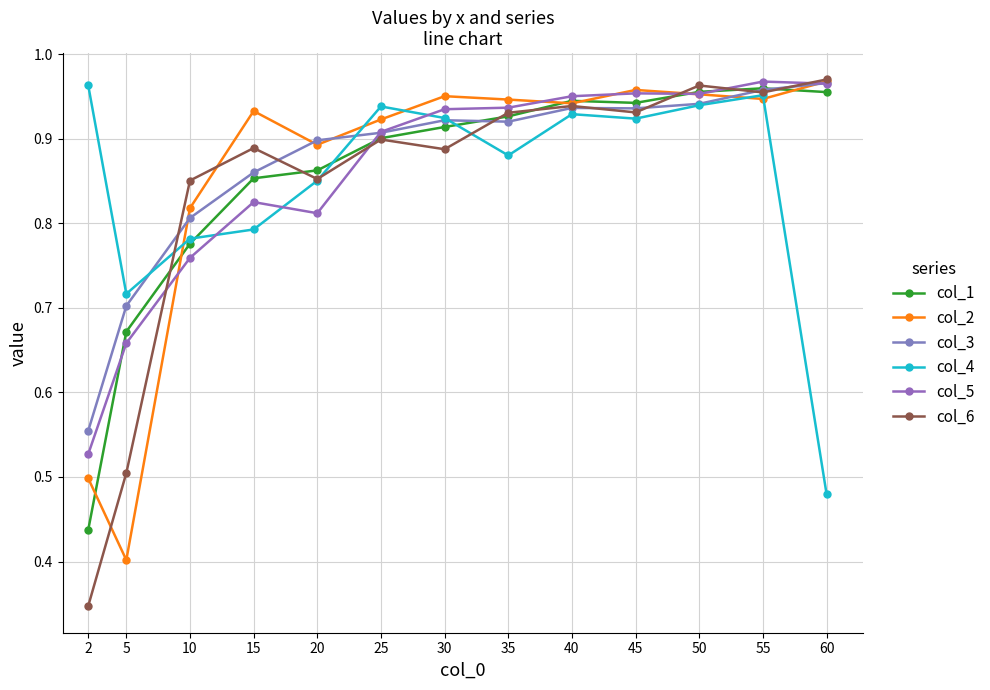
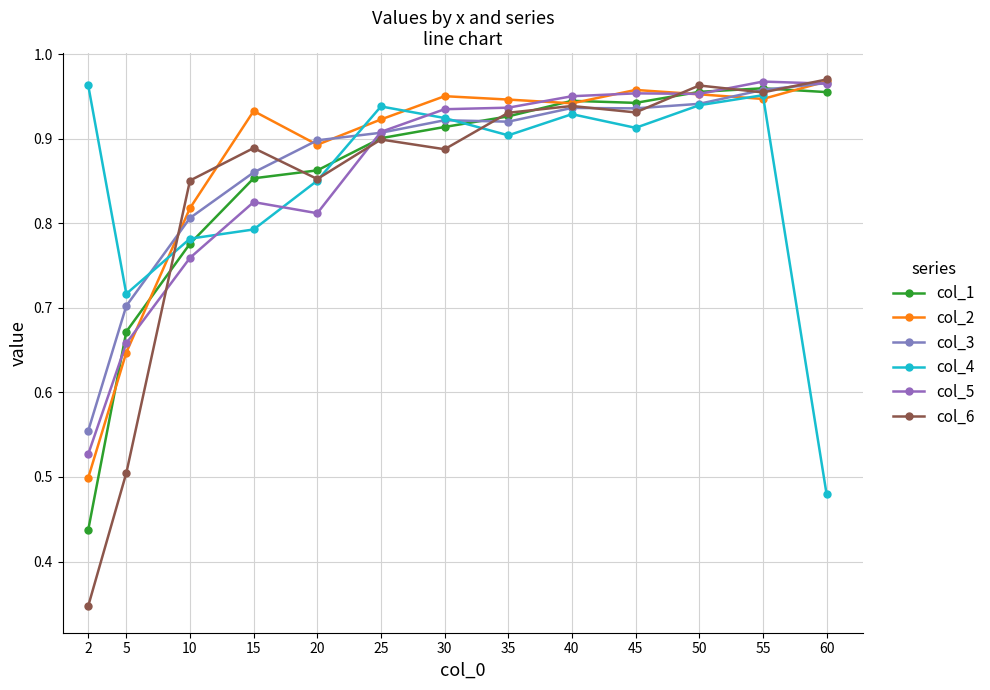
  {
    "col_1": {
      "2": 0.44,
      "5": 0.67,
      "10": 0.78,
      "15": 0.85,
      "20": 0.86,
      "30": 0.91,
      "35": 0.93,
      "45": 0.94,
      "60": 0.96
    },
    "col_2": {
      "2": 0.50,
-     "5": 0.40,
+     "5": 0.65,
      "10": 0.82,
      "15": 0.93,
      "20": 0.89,
      "25": 0.92,
      "30": 0.95,
      "35": 0.95,
      "45": 0.96,
      "55": 0.95
    },
    "col_4": {
      "2": 0.96,
      "5": 0.72,
      "10": 0.78,
      "15": 0.79,
      "25": 0.94,
-     "35": 0.88,
+     "35": 0.90,
      "40": 0.93,
-     "45": 0.92,
+     "45": 0.91,
      "55": 0.95,
      "60": 0.48
    },
    "col_6": {
      "2": 0.35,
      "5": 0.50,
      "10": 0.85,
      "15": 0.89,
      "30": 0.89,
      "35": 0.93,
      "45": 0.93,
      "50": 0.96
    }
  }
